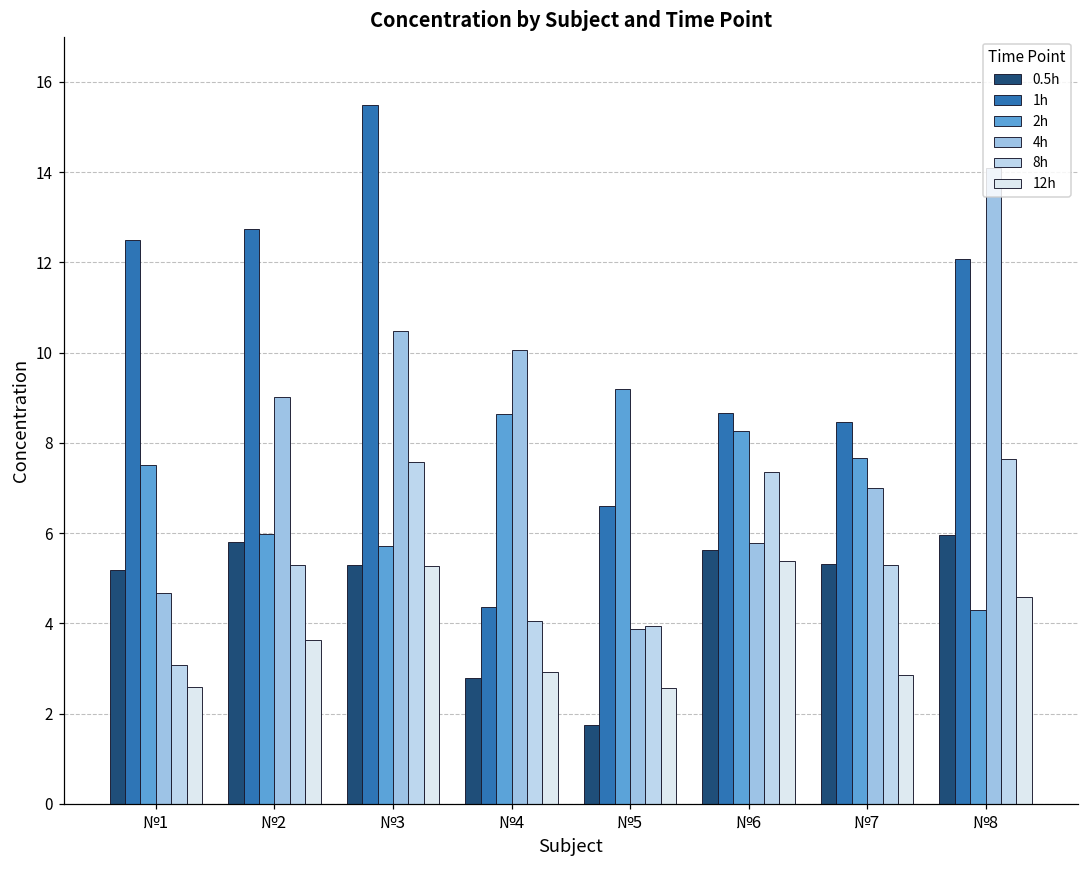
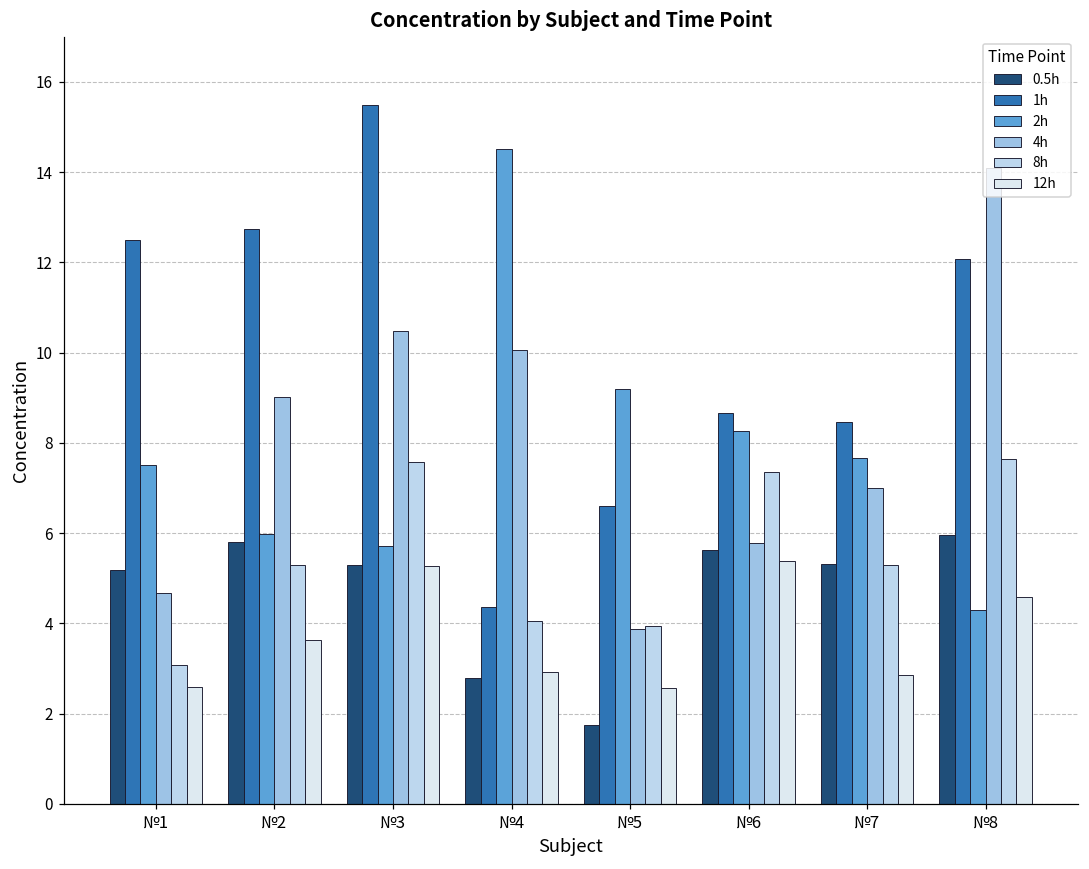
  {
    "0.5h": {
      "№1": 5.2,
      "№2": 5.8,
      "№3": 5.3,
      "№4": 2.8,
      "№5": 1.8,
      "№6": 5.6,
      "№7": 5.3,
      "№8": 6.0
    },
    "1h": {
      "№1": 12.5,
      "№2": 12.7,
      "№3": 15.5,
      "№4": 4.4,
      "№5": 6.6,
      "№6": 8.7,
      "№7": 8.5,
      "№8": 12.1
    },
    "2h": {
      "№1": 7.5,
      "№2": 6.0,
      "№3": 5.7,
-     "№4": 8.6,
+     "№4": 14.5,
      "№5": 9.2,
      "№6": 8.3,
      "№7": 7.7,
      "№8": 4.3
    }
  }
